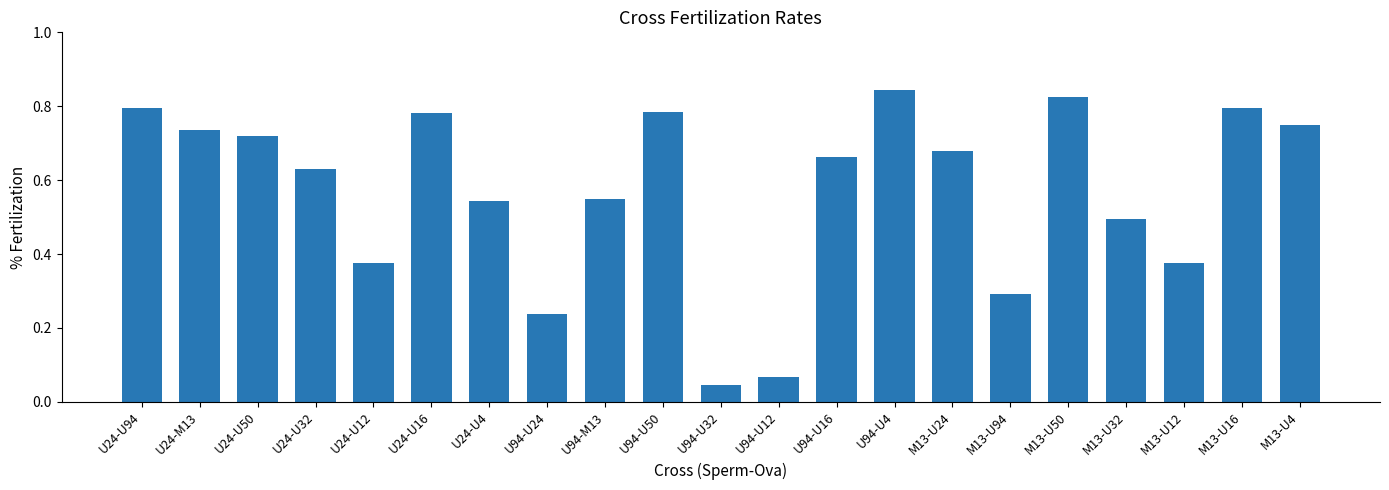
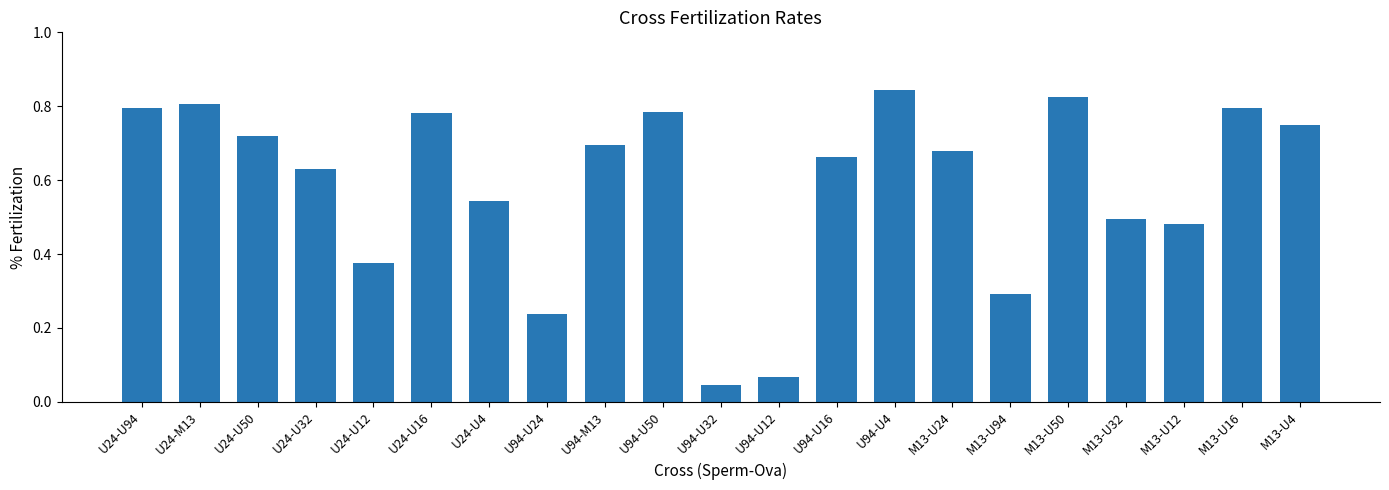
  {
    "U24-U94": 0.79,
-   "U24-M13": 0.74,
+   "U24-M13": 0.81,
    "U24-U50": 0.72,
    "U24-U32": 0.63,
    "U24-U12": 0.37,
    "U24-U16": 0.78,
    "U24-U4": 0.54,
    "U94-U24": 0.24,
-   "U94-M13": 0.55,
+   "U94-M13": 0.70,
    "U94-U50": 0.79,
    "U94-U32": 0.05,
    "U94-U12": 0.07,
    "U94-U16": 0.66,
    "U94-U4": 0.84,
    "M13-U24": 0.68,
    "M13-U94": 0.29,
    "M13-U50": 0.83,
    "M13-U32": 0.50,
-   "M13-U12": 0.38,
+   "M13-U12": 0.48,
    "M13-U16": 0.79,
    "M13-U4": 0.75
  }
